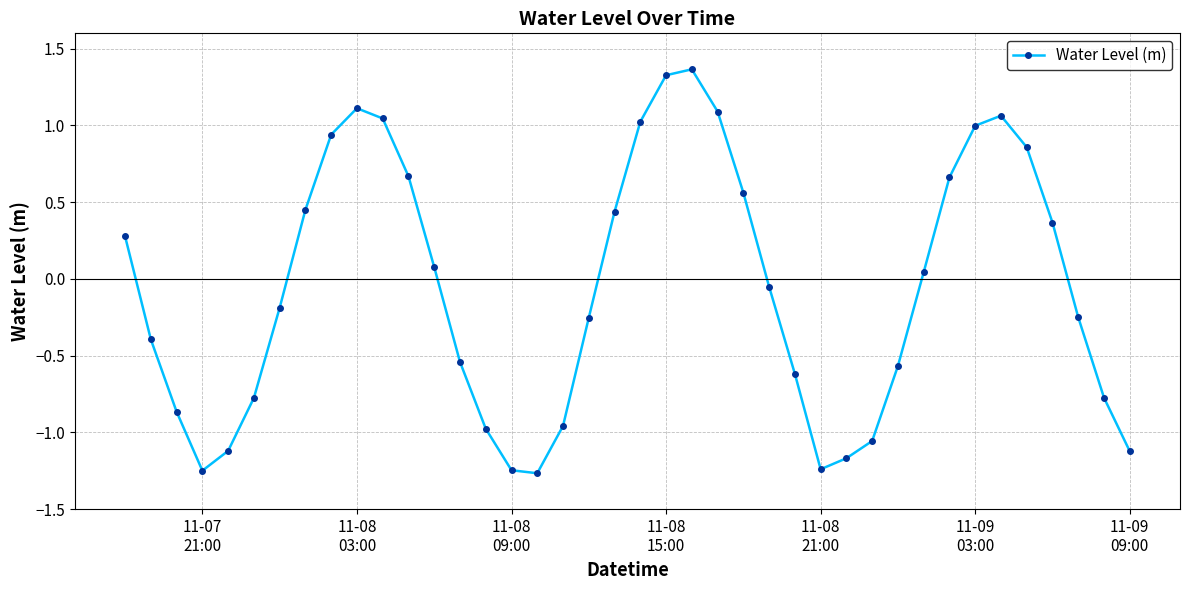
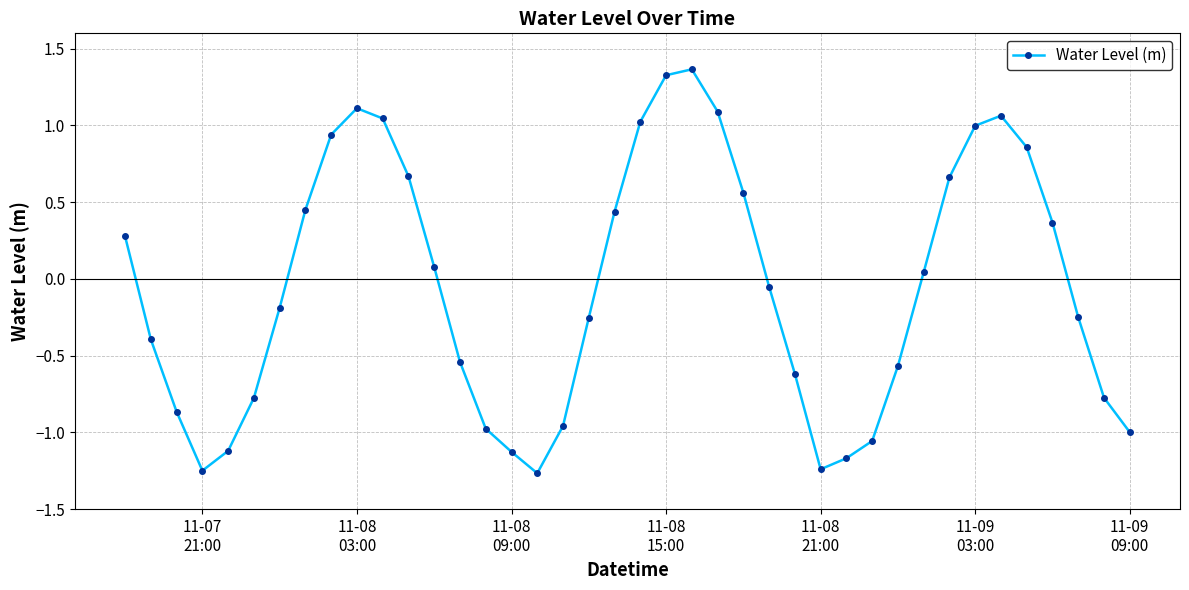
  {
    "11-07 21:00": -1.25,
    "11-08 03:00": 1.11,
-   "11-08 09:00": -1.25,
+   "11-08 09:00": -1.13,
    "11-08 15:00": 1.33,
    "11-08 21:00": -1.24,
    "11-09 03:00": 1.00,
-   "11-09 09:00": -1.12
+   "11-09 09:00": -1.00
  }
